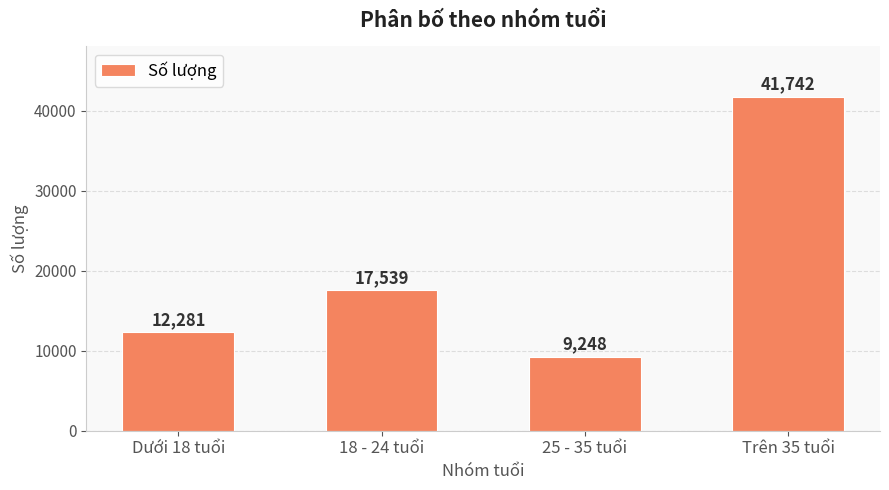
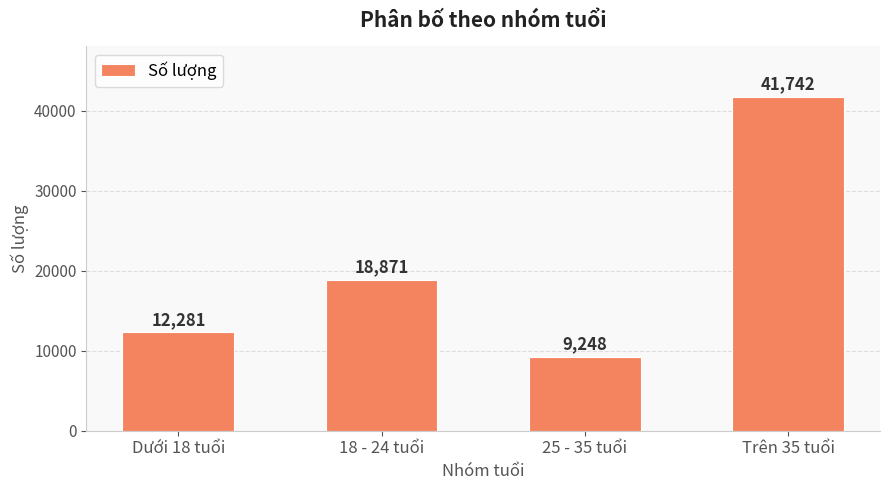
  {
    "Dưới 18 tuổi": "12,281",
-   "18 - 24 tuổi": "17,539",
+   "18 - 24 tuổi": "18,871",
    "25 - 35 tuổi": "9,248",
    "Trên 35 tuổi": "41,742"
  }
